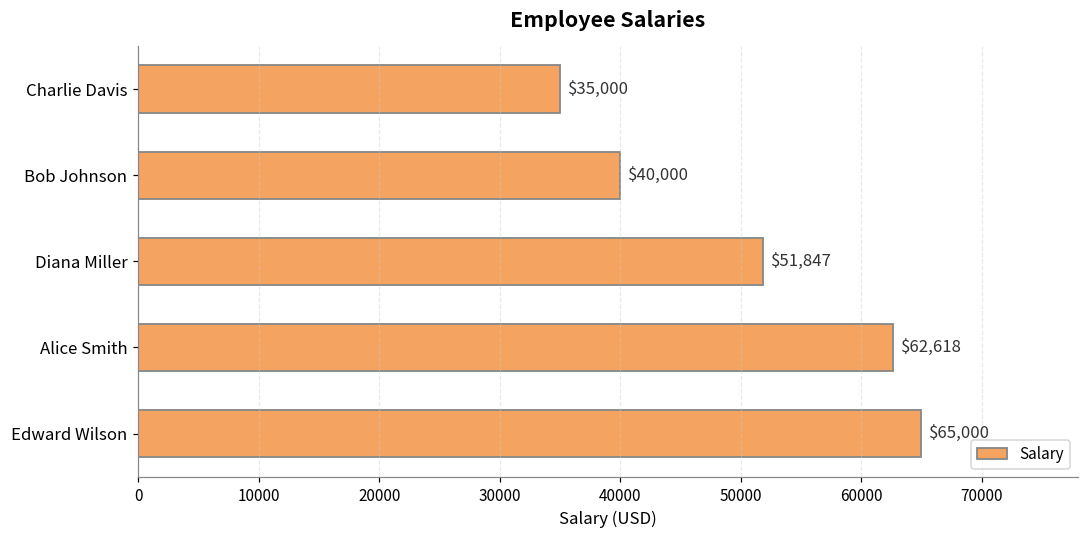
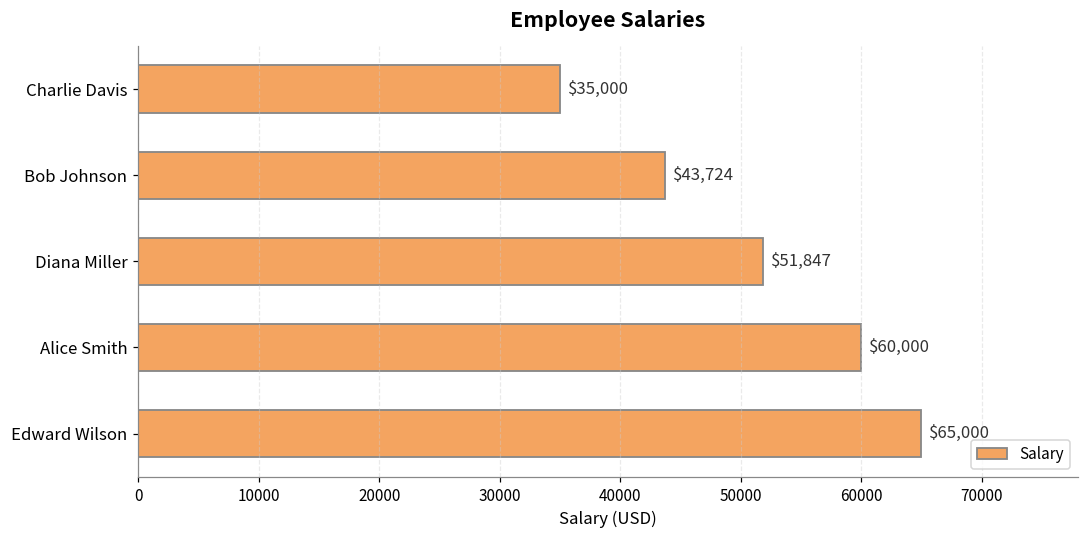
  {
    "Charlie Davis": "$35,000",
-   "Bob Johnson": "$40,000",
+   "Bob Johnson": "$43,724",
    "Diana Miller": "$51,847",
-   "Alice Smith": "$62,618"
+   "Alice Smith": "$60,000"
  }
